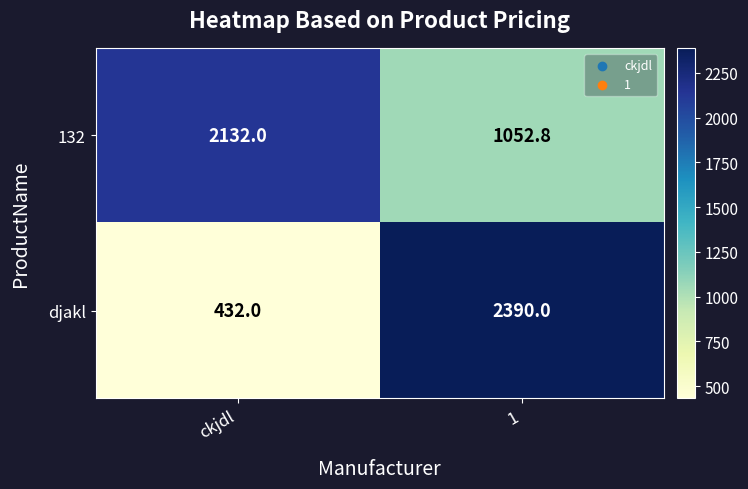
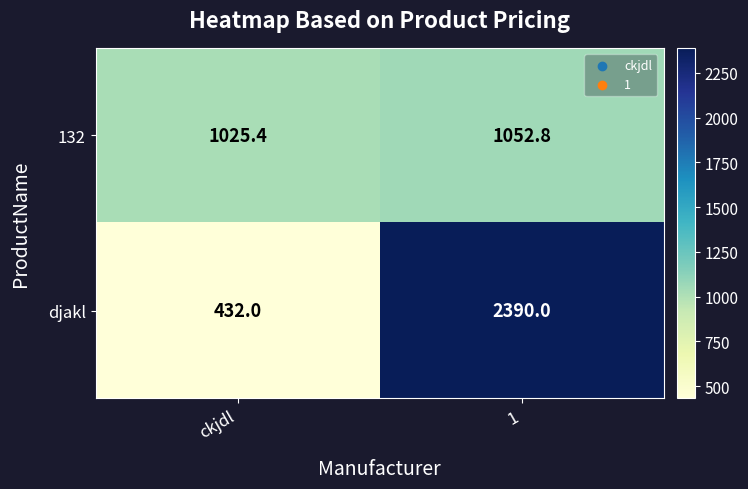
  {
    "132": {
-     "ckjdl": 2132.0,
+     "ckjdl": 1025.4,
      "1": 1052.8
    },
    "djakl": {
      "ckjdl": 432.0,
      "1": 2390.0
    }
  }
